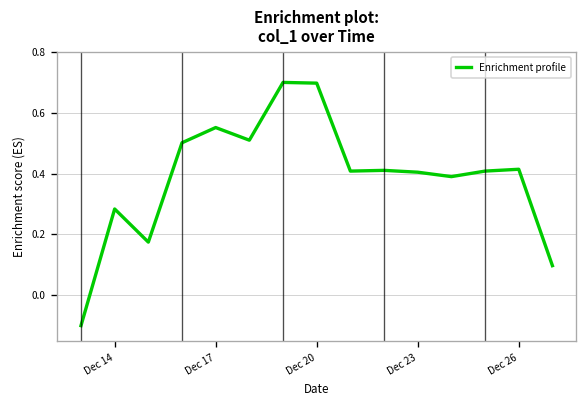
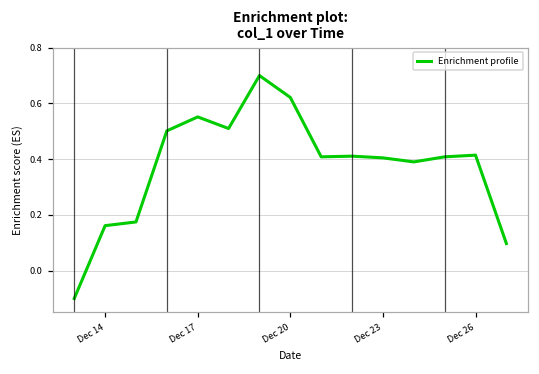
  {
-   "Dec 14": 0.28,
+   "Dec 14": 0.16,
    "Dec 17": 0.55,
-   "Dec 20": 0.70,
+   "Dec 20": 0.62,
    "Dec 23": 0.40,
    "Dec 26": 0.41
  }
